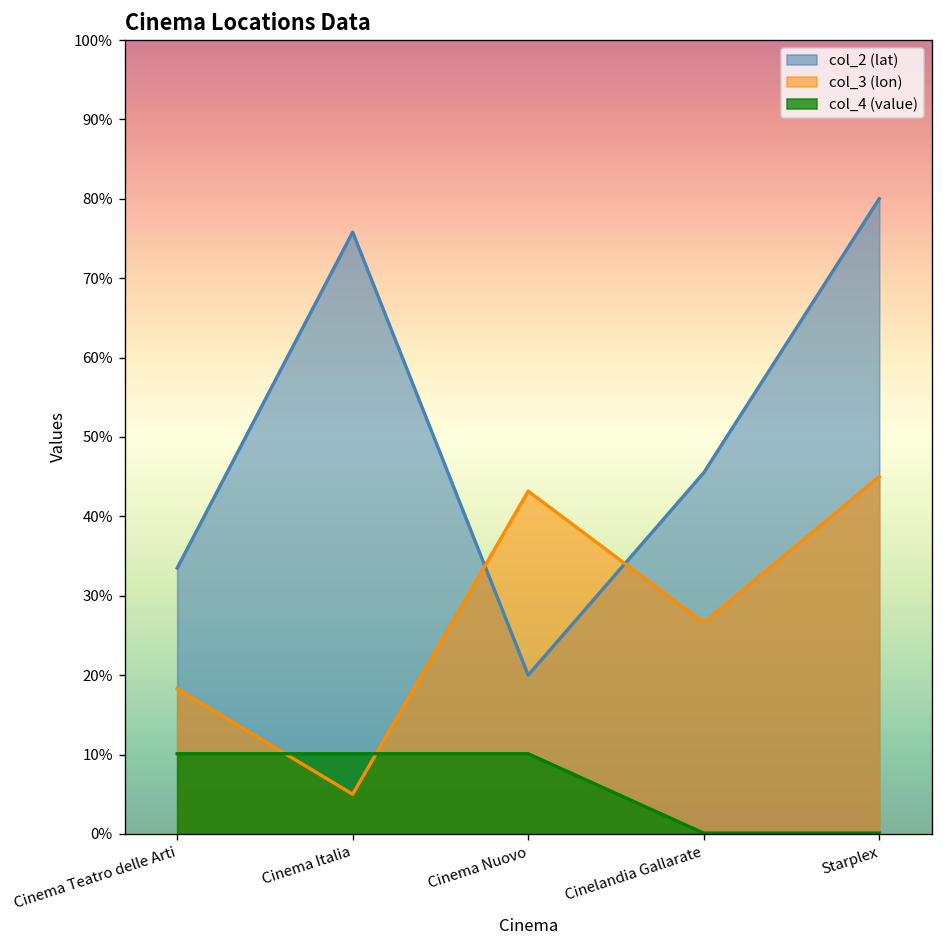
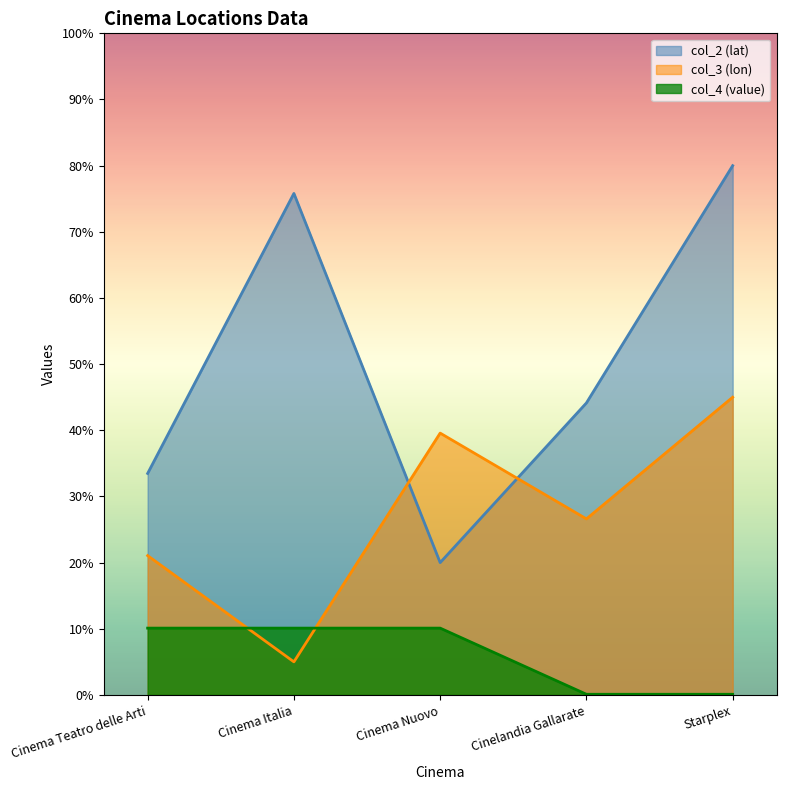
  {
    "col_2 (lat)": {
      "Cinema Teatro delle Arti": "33%",
      "Cinema Italia": "76%",
      "Cinema Nuovo": "20%",
-     "Cinelandia Gallarate": "45%",
+     "Cinelandia Gallarate": "44%",
      "Starplex": "80%"
    },
    "col_3 (lon)": {
-     "Cinema Teatro delle Arti": "18%",
+     "Cinema Teatro delle Arti": "21%",
      "Cinema Italia": "5%",
-     "Cinema Nuovo": "43%",
+     "Cinema Nuovo": "40%",
      "Cinelandia Gallarate": "27%",
      "Starplex": "45%"
    },
    "col_4 (value)": {
      "Cinema Teatro delle Arti": "10%",
      "Cinema Italia": "10%",
      "Cinema Nuovo": "10%",
      "Cinelandia Gallarate": "0%",
      "Starplex": "0%"
    }
  }
